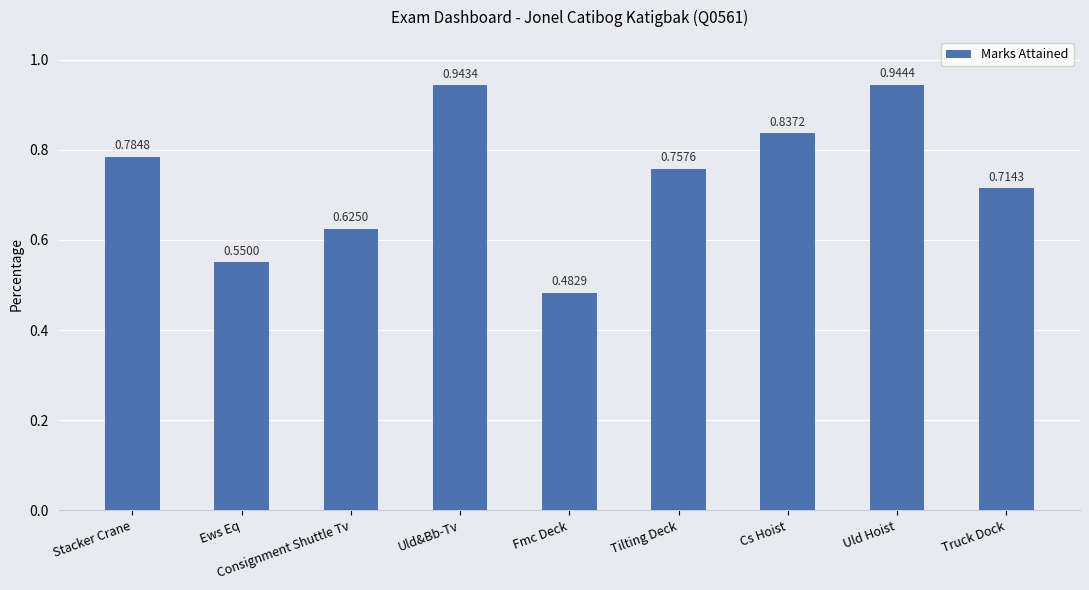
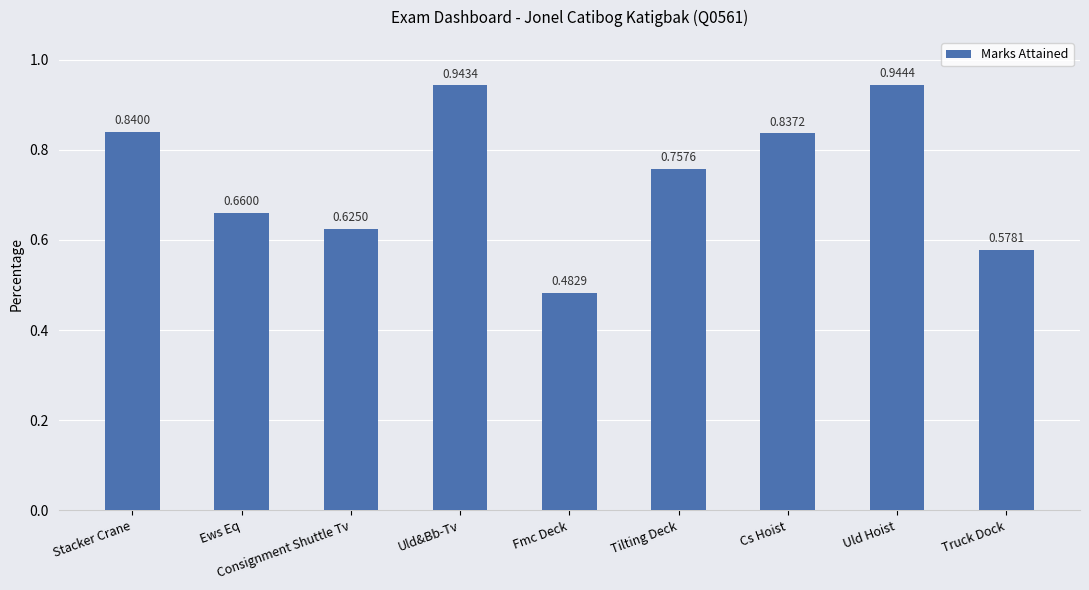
  {
-   "Stacker Crane": 0.7848,
-   "Ews Eq": 0.5500,
+   "Stacker Crane": 0.8400,
+   "Ews Eq": 0.6600,
    "Consignment Shuttle Tv": 0.6250,
    "Uld&Bb-Tv": 0.9434,
    "Fmc Deck": 0.4829,
    "Tilting Deck": 0.7576,
    "Cs Hoist": 0.8372,
    "Uld Hoist": 0.9444,
-   "Truck Dock": 0.7143
+   "Truck Dock": 0.5781
  }
